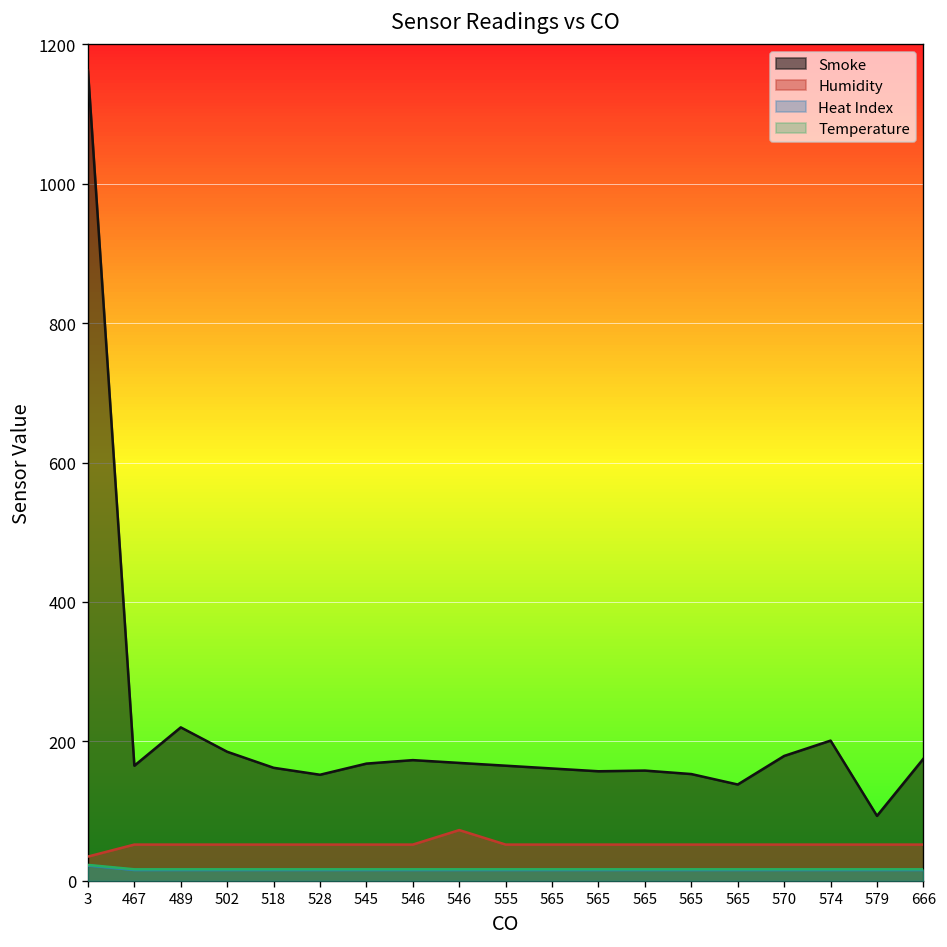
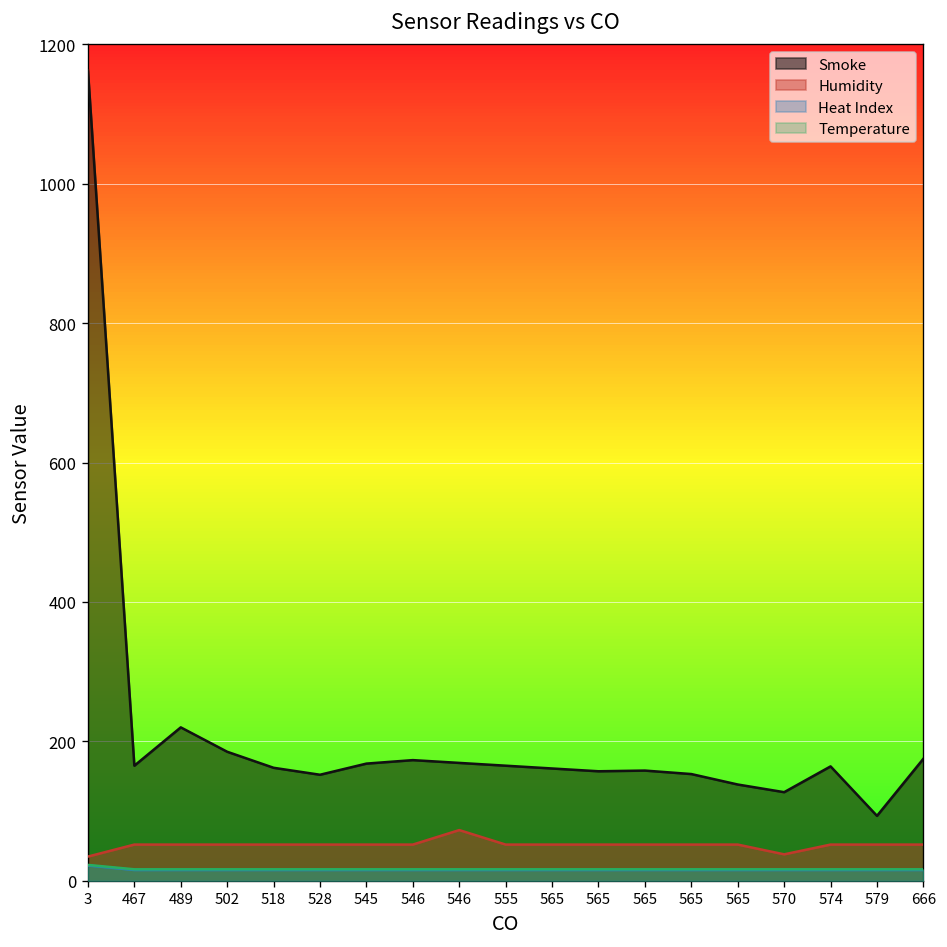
  {
    "Smoke": {
      "3": 1160,
      "467": 170,
      "489": 220,
      "502": 190,
      "518": 160,
      "528": 150,
      "545": 170,
      "555": 170,
-     "570": 180,
-     "574": 200,
+     "570": 130,
+     "574": 160,
      "579": 90,
      "666": 180
    },
    "Humidity": {
      "3": 30,
      "467": 50,
      "489": 50,
      "502": 50,
      "518": 50,
      "528": 50,
      "545": 50,
      "555": 50,
-     "570": 50,
+     "570": 40,
      "574": 50,
      "579": 50,
      "666": 50
    }
  }
